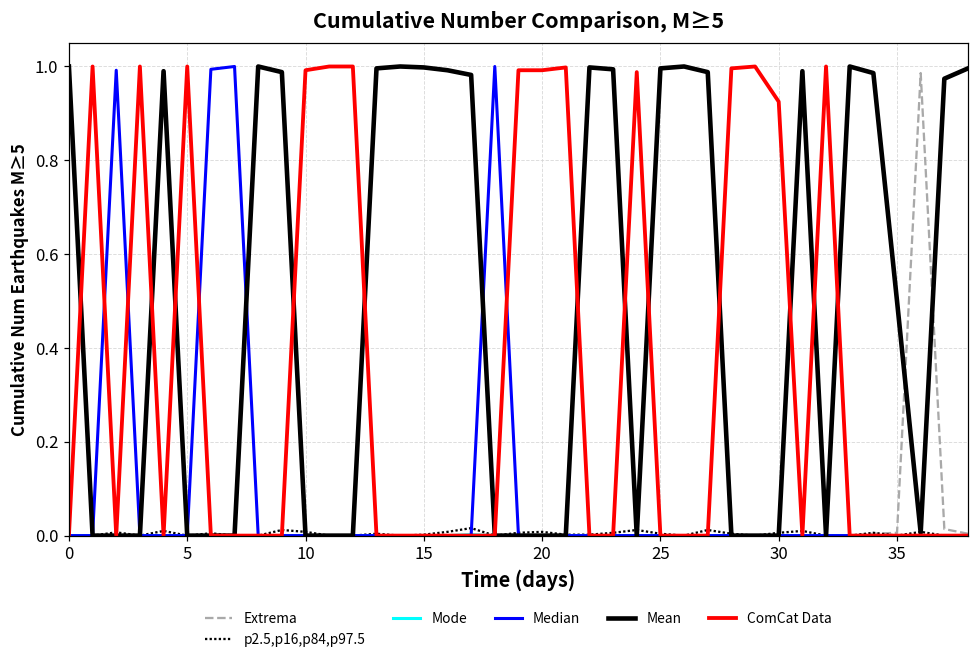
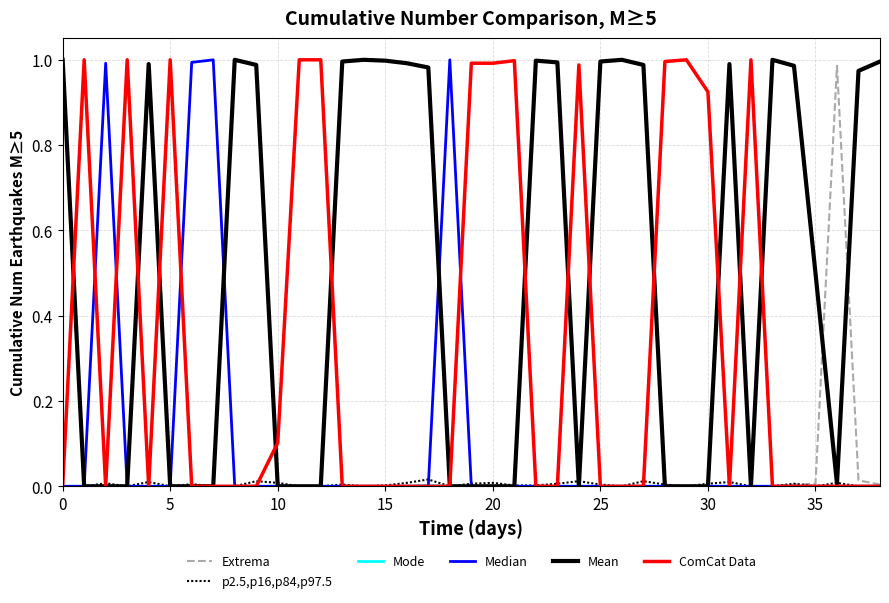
  {
    "Extrema": {
      "35": 0.01
    },
    "ComCat Data": {
      "5": 1.00,
-     "10": 0.99,
+     "10": 0.10,
      "20": 0.99,
      "30": 0.93
    }
  }
